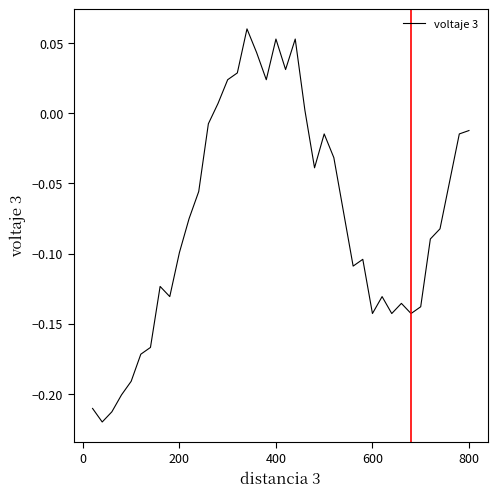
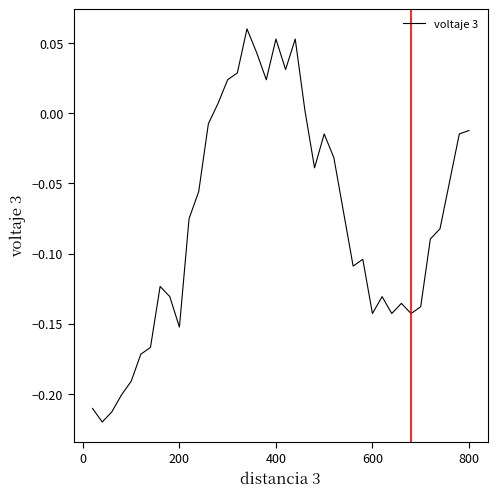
  {
-   "200": -0.099,
+   "200": -0.152,
    "400": 0.053,
    "600": -0.143,
    "800": -0.012
  }
